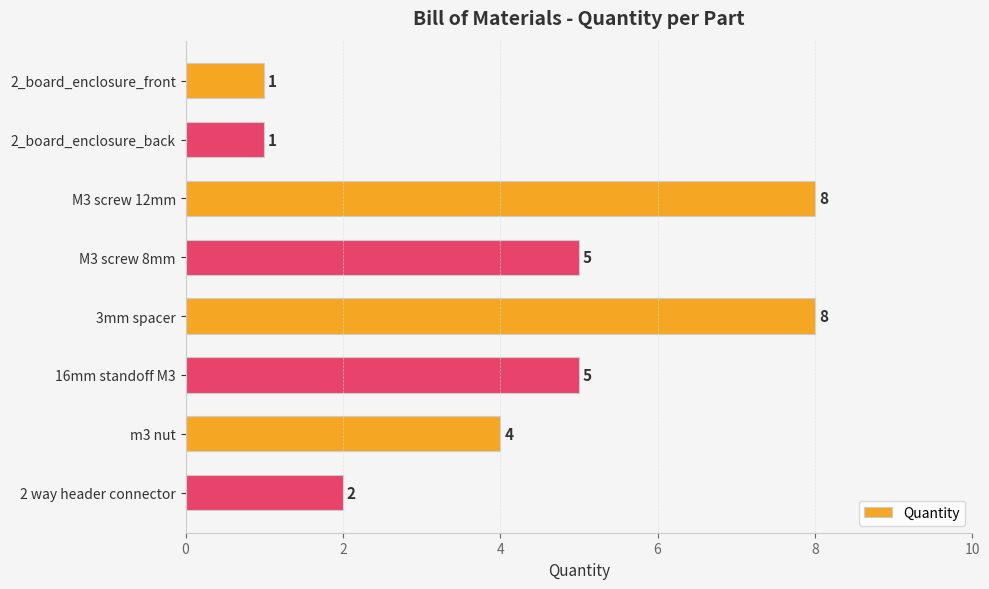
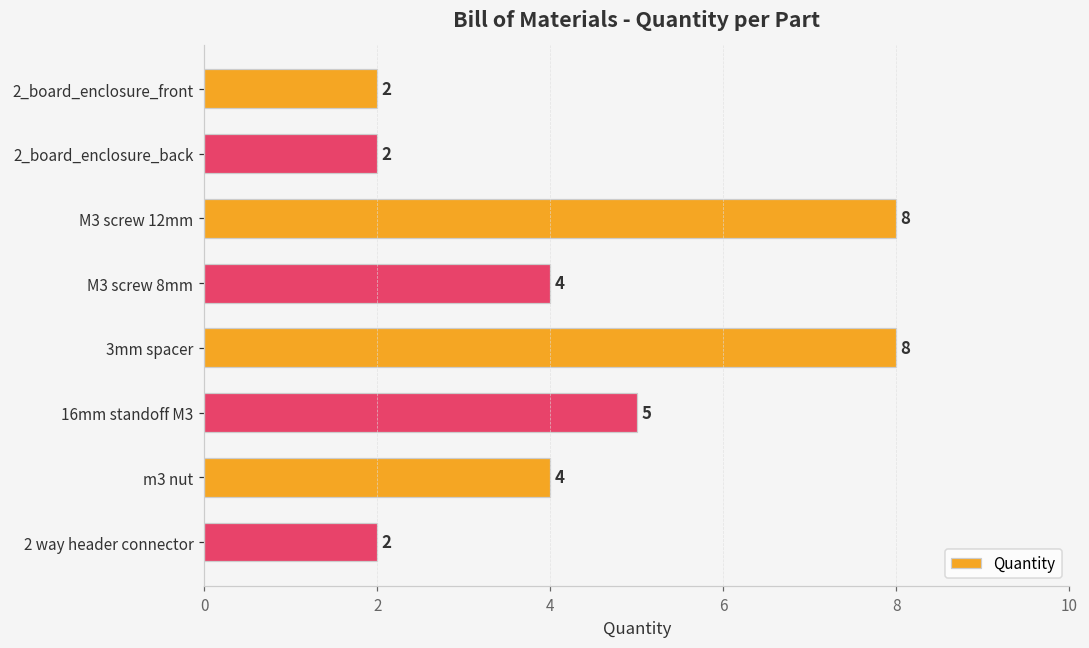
  {
-   "2_board_enclosure_front": 1,
-   "2_board_enclosure_back": 1,
+   "2_board_enclosure_front": 2,
+   "2_board_enclosure_back": 2,
    "M3 screw 12mm": 8,
-   "M3 screw 8mm": 5,
+   "M3 screw 8mm": 4,
    "3mm spacer": 8,
    "16mm standoff M3": 5,
    "m3 nut": 4,
    "2 way header connector": 2
  }
